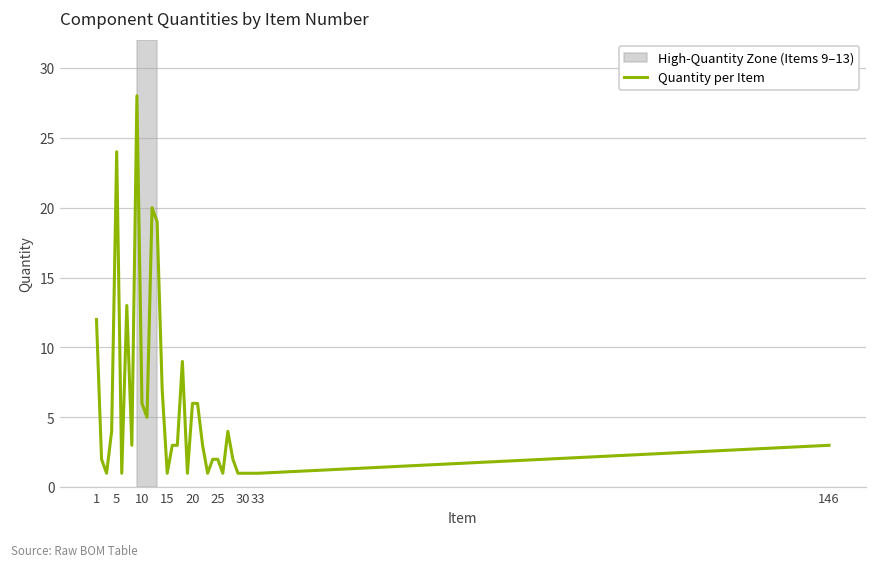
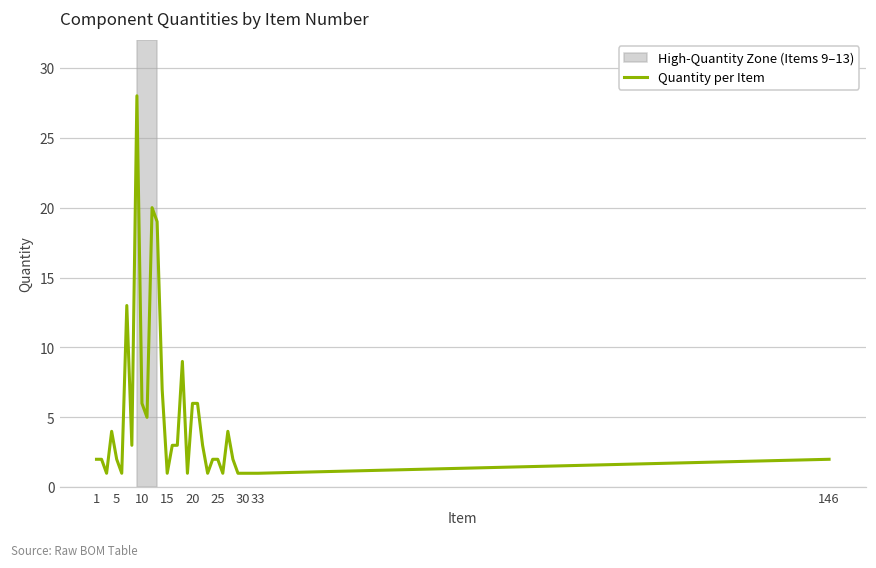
  {
-   "1": 12,
-   "5": 24,
+   "1": 2,
+   "5": 2,
    "10": 6,
    "15": 1,
    "20": 6,
    "25": 2,
    "30": 1,
    "33": 1,
-   "146": 3
+   "146": 2
  }
